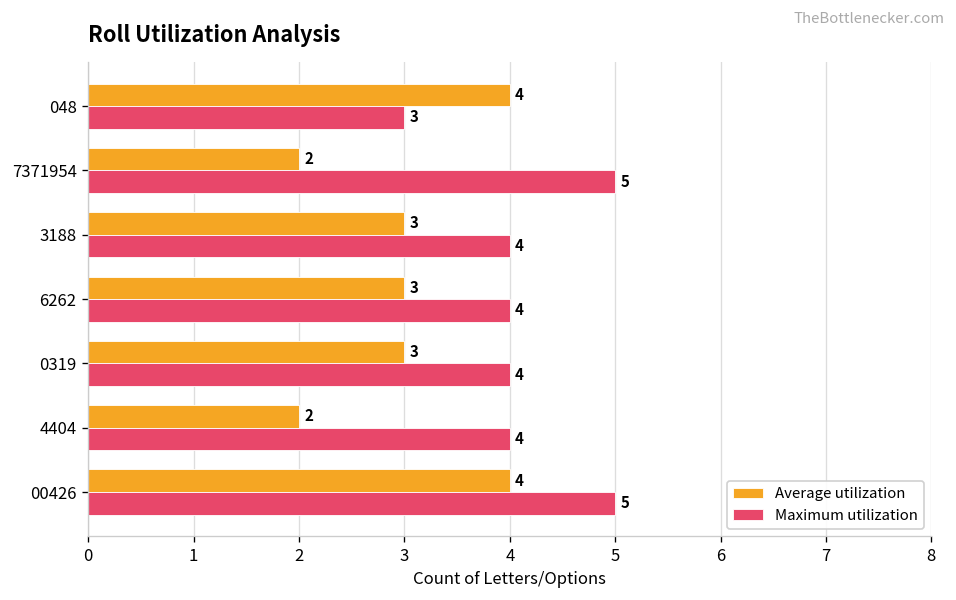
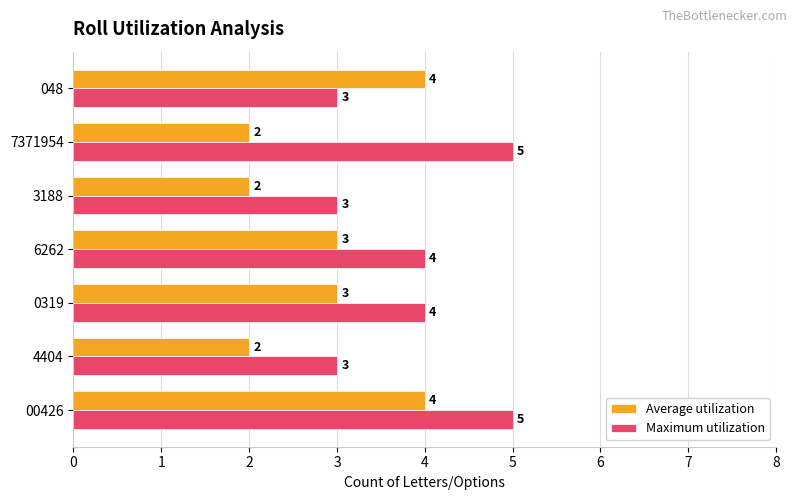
  {
    "Average utilization": {
      "048": 4,
      "7371954": 2,
-     "3188": 3,
+     "3188": 2,
      "6262": 3,
      "0319": 3,
      "4404": 2,
      "00426": 4
    },
    "Maximum utilization": {
      "048": 3,
      "7371954": 5,
-     "3188": 4,
+     "3188": 3,
      "6262": 4,
      "0319": 4,
-     "4404": 4,
+     "4404": 3,
      "00426": 5
    }
  }
